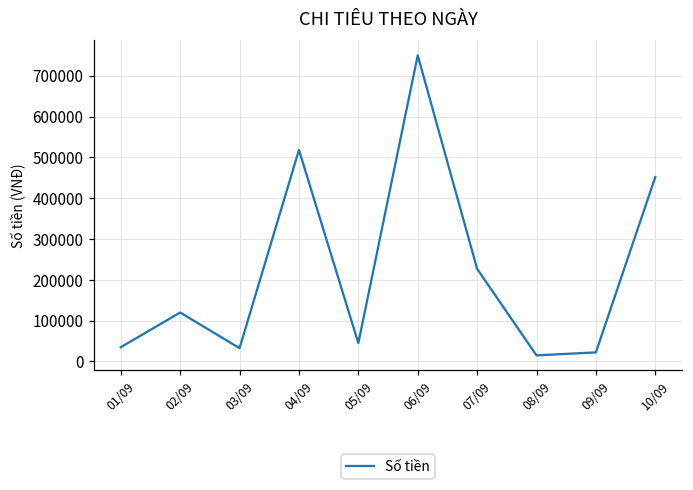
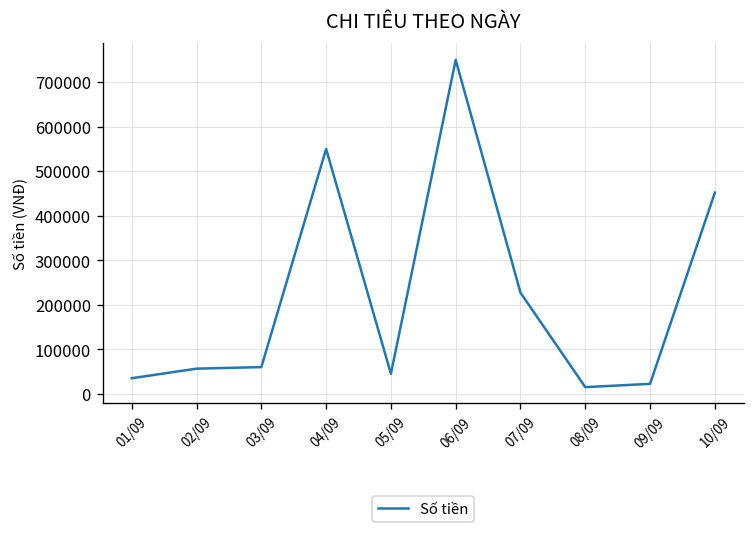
  {
    "01/09": 40000,
-   "02/09": 120000,
-   "03/09": 30000,
-   "04/09": 520000,
+   "02/09": 60000,
+   "03/09": 60000,
+   "04/09": 550000,
    "05/09": 50000,
    "06/09": 750000,
    "07/09": 230000,
    "08/09": 20000,
    "09/09": 20000,
    "10/09": 450000
  }
